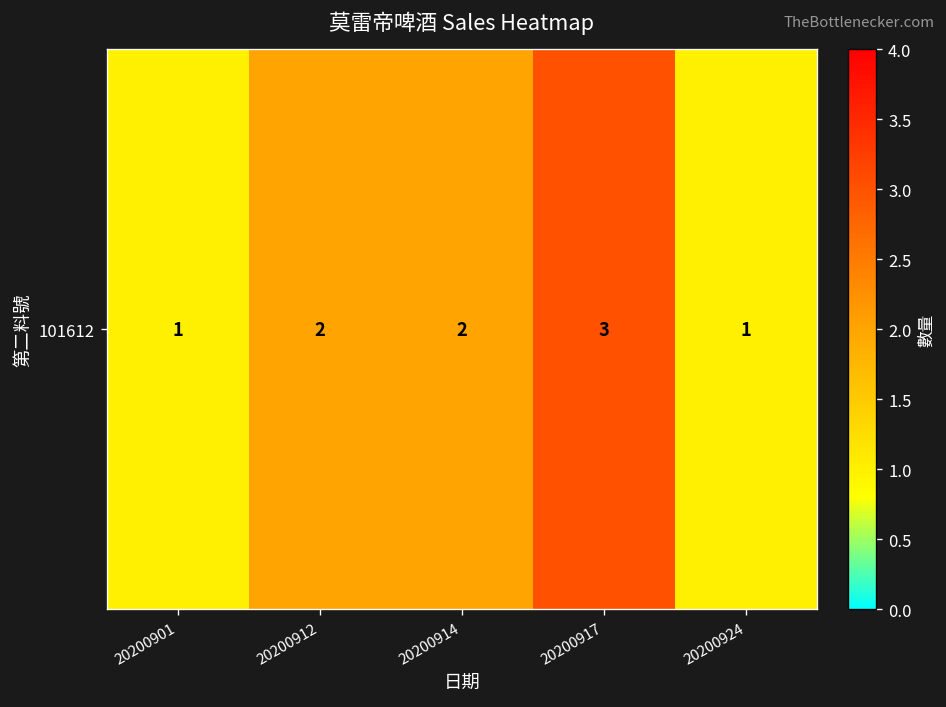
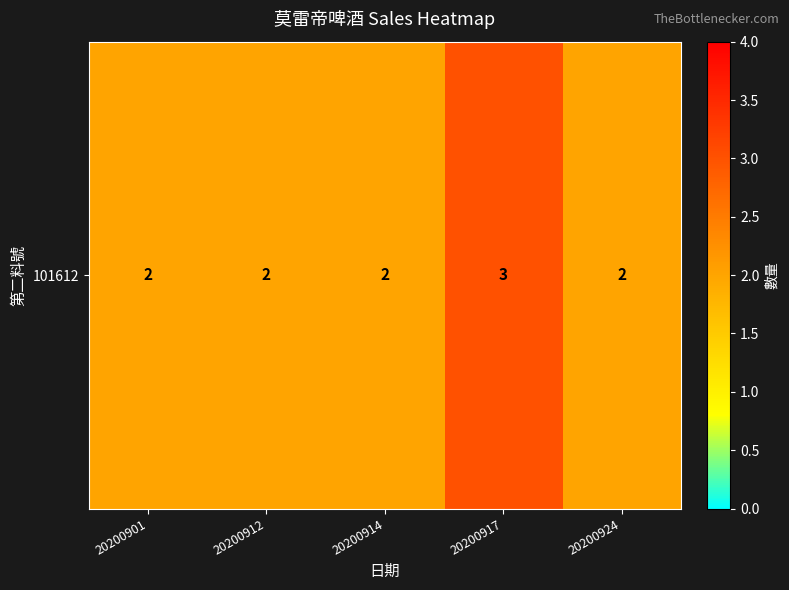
  {
    "101612": {
-     "20200901": 1,
+     "20200901": 2,
      "20200912": 2,
      "20200914": 2,
      "20200917": 3,
-     "20200924": 1
+     "20200924": 2
    }
  }
